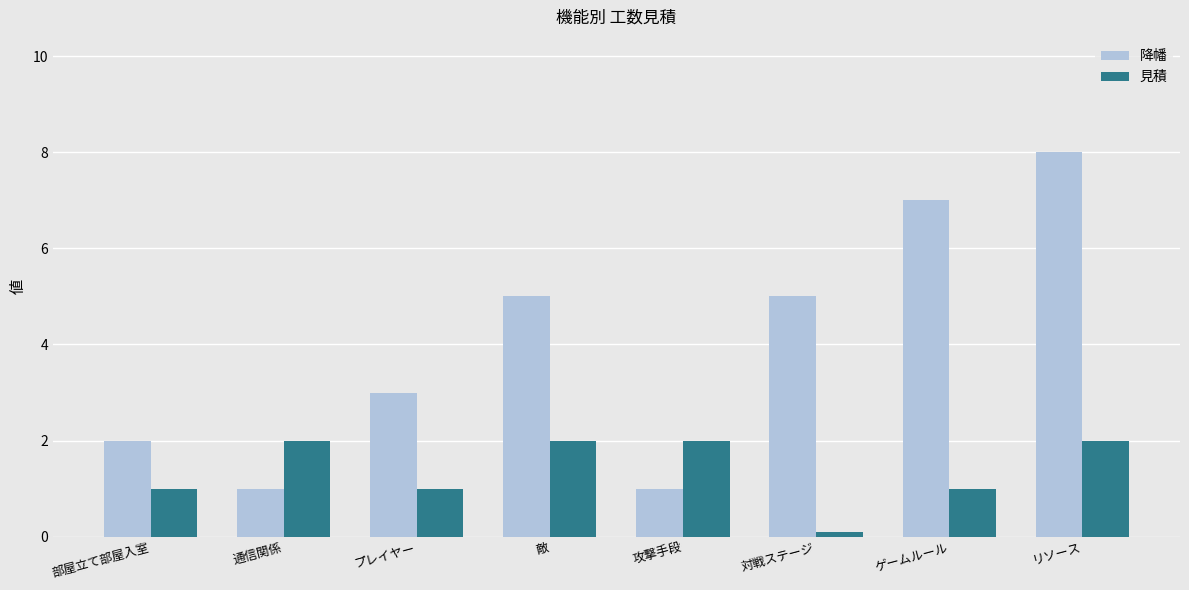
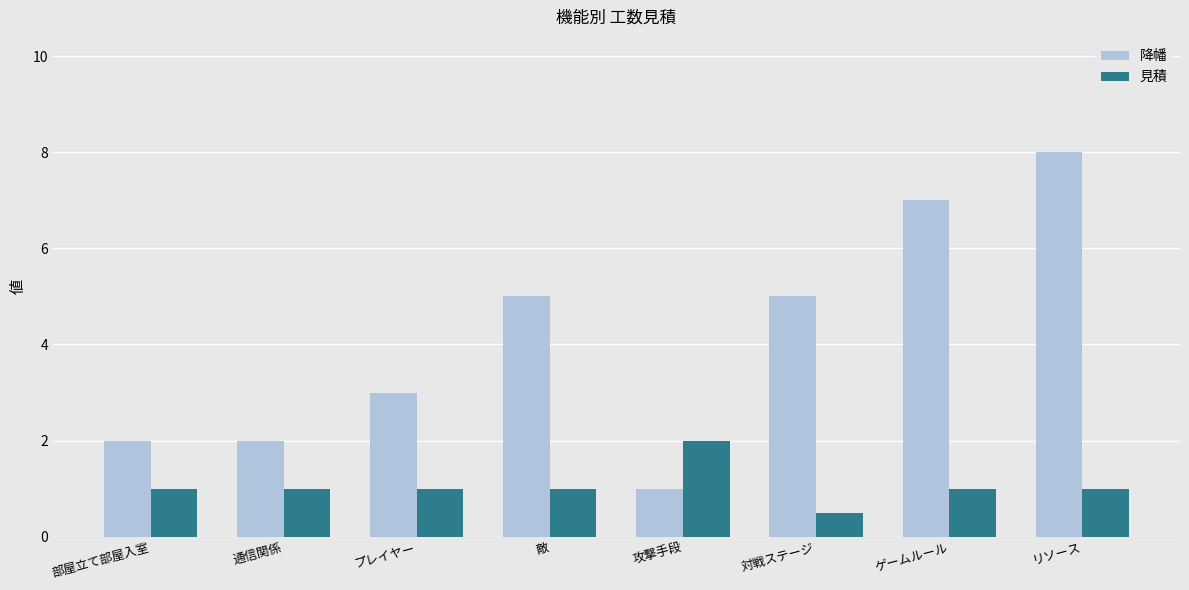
  {
    "降幡": {
      "部屋立て部屋入室": 2,
-     "通信関係": 1,
+     "通信関係": 2,
      "プレイヤー": 3,
      "敵": 5,
      "攻撃手段": 1,
      "対戦ステージ": 5,
      "ゲームルール": 7,
      "リソース": 8
    },
    "見積": {
      "部屋立て部屋入室": 1.0,
-     "通信関係": 2,
+     "通信関係": 1,
      "プレイヤー": 1.0,
-     "敵": 2,
+     "敵": 1,
      "攻撃手段": 2.0,
-     "対戦ステージ": 0.1,
+     "対戦ステージ": 0.5,
      "ゲームルール": 1.0,
-     "リソース": 2
+     "リソース": 1
    }
  }
